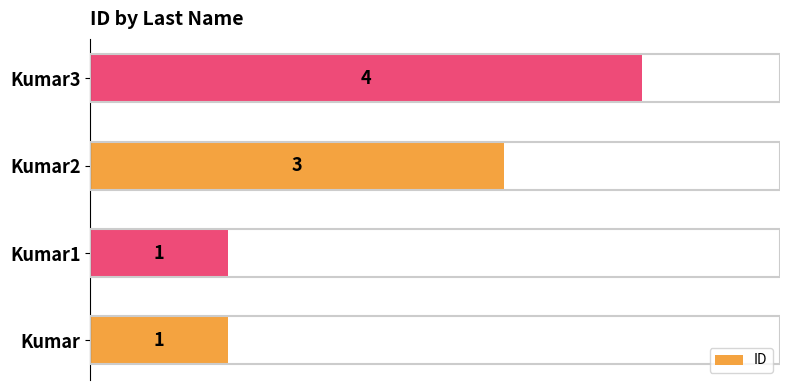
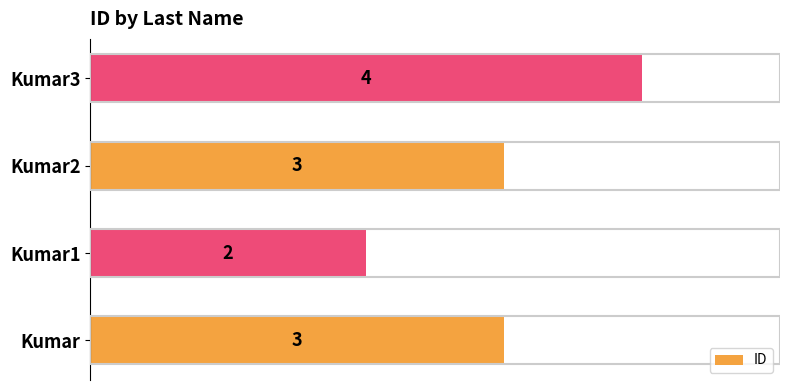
  {
    "Kumar3": 4,
    "Kumar2": 3,
-   "Kumar1": 1,
-   "Kumar": 1
+   "Kumar1": 2,
+   "Kumar": 3
  }
